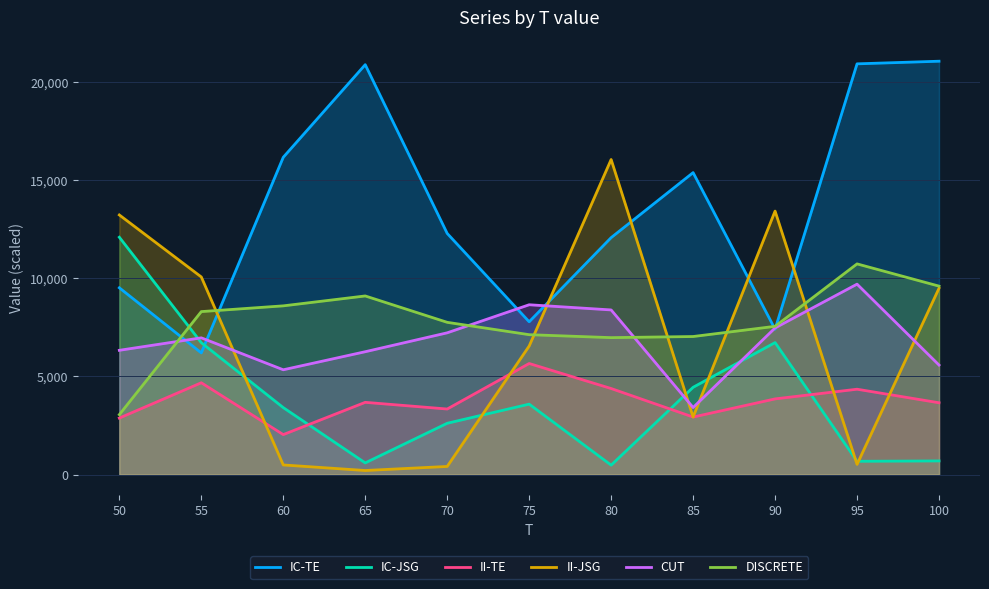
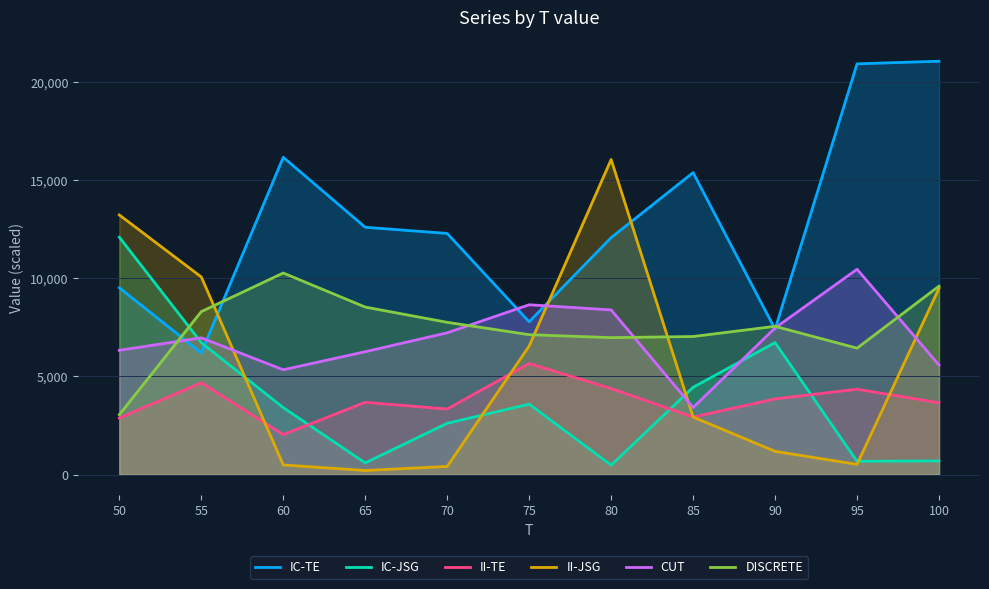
  {
    "IC-TE": {
      "50": "9,500",
      "55": "6,200",
      "60": "16,200",
-     "65": "20,900",
+     "65": "12,600",
      "70": "12,300",
      "75": "7,800",
      "80": "12,100",
      "85": "15,400",
      "95": "20,900",
      "100": "21,100"
    },
    "IC-JSG": {
      "50": "12,100",
      "55": "6,700",
      "60": "3,400",
      "65": "600",
      "70": "2,600",
      "75": "3,600",
      "80": "500",
      "85": "4,400",
      "90": "6,700",
      "95": "700",
      "100": "700"
    },
    "II-TE": {
      "50": "2,900",
      "55": "4,700",
      "60": "2,000",
      "65": "3,700",
      "70": "3,300",
      "75": "5,700",
      "80": "4,400",
      "90": "3,900",
      "95": "4,400",
      "100": "3,700"
    },
    "II-JSG": {
      "50": "13,200",
      "55": "10,100",
      "60": "500",
      "65": "200",
      "70": "400",
      "75": "6,600",
      "80": "16,100",
-     "90": "13,400",
+     "90": "1,200",
      "95": "500"
    },
    "CUT": {
      "50": "6,300",
      "55": "7,000",
      "60": "5,300",
      "65": "6,300",
      "70": "7,200",
      "75": "8,700",
      "80": "8,400",
      "85": "3,400",
-     "95": "9,700",
+     "95": "10,500",
      "100": "5,600"
    },
    "DISCRETE": {
      "50": "3,100",
      "55": "8,300",
-     "60": "8,600",
-     "65": "9,100",
+     "60": "10,300",
+     "65": "8,500",
      "70": "7,800",
      "75": "7,100",
      "80": "7,000",
      "85": "7,000",
-     "95": "10,700"
+     "95": "6,400"
    }
  }
